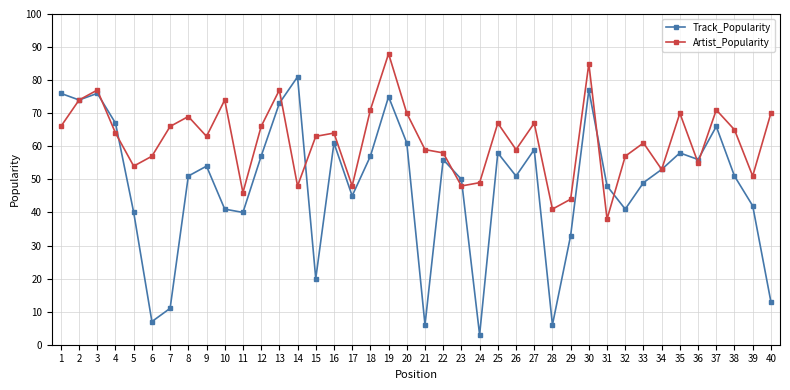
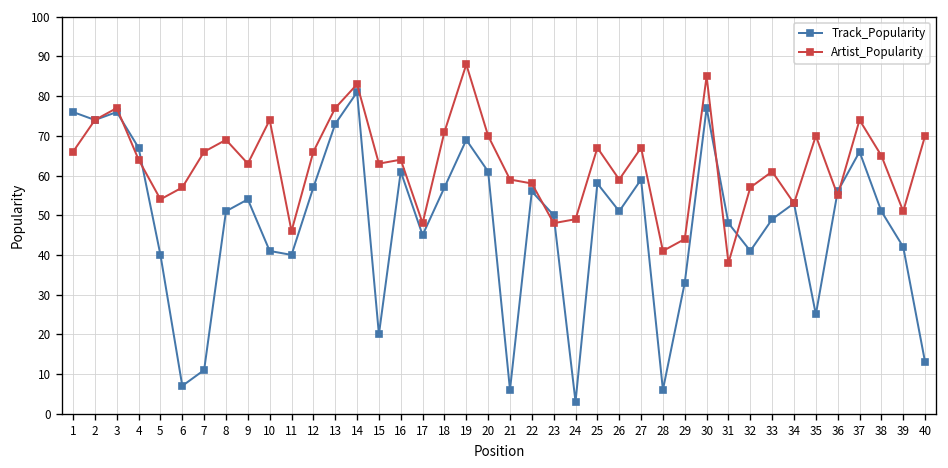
  {
    "Track_Popularity": {
      "1": 76,
      "3": 76,
      "4": 67,
      "5": 40,
      "6": 7,
      "7": 11,
      "8": 51,
      "9": 54,
      "10": 41,
      "11": 40,
      "12": 57,
      "13": 73,
      "14": 81,
      "15": 20,
      "16": 61,
      "17": 45,
      "18": 57,
-     "19": 75,
+     "19": 69,
      "20": 61,
      "21": 6,
      "22": 56,
      "23": 50,
      "24": 3,
      "25": 58,
      "26": 51,
      "27": 59,
      "28": 6,
      "29": 33,
      "30": 77,
      "31": 48,
      "32": 41,
      "33": 49,
-     "35": 58,
+     "35": 25,
      "36": 56,
      "37": 66,
      "38": 51,
      "39": 42,
      "40": 13
    },
    "Artist_Popularity": {
      "1": 66,
      "3": 77,
      "4": 64,
      "5": 54,
      "6": 57,
      "7": 66,
      "8": 69,
      "9": 63,
      "10": 74,
      "11": 46,
      "12": 66,
      "13": 77,
-     "14": 48,
+     "14": 83,
      "15": 63,
      "16": 64,
      "17": 48,
      "18": 71,
      "19": 88,
      "20": 70,
      "21": 59,
      "22": 58,
      "23": 48,
      "24": 49,
      "25": 67,
      "26": 59,
      "27": 67,
      "28": 41,
      "29": 44,
      "30": 85,
      "31": 38,
      "32": 57,
      "33": 61,
      "35": 70,
      "36": 55,
-     "37": 71,
+     "37": 74,
      "38": 65,
      "39": 51,
      "40": 70
    }
  }
